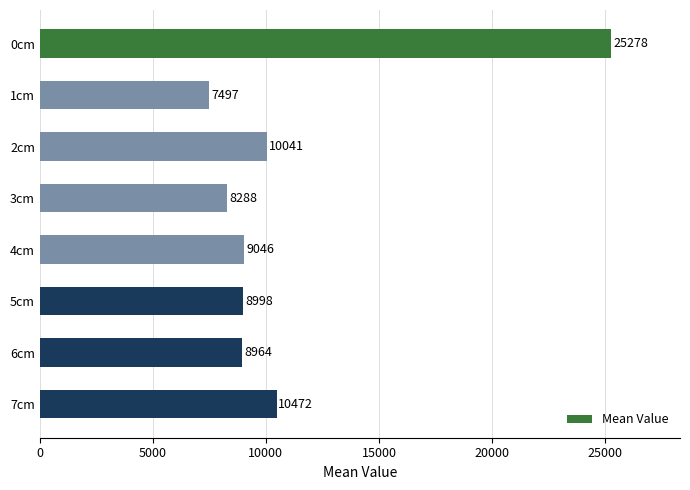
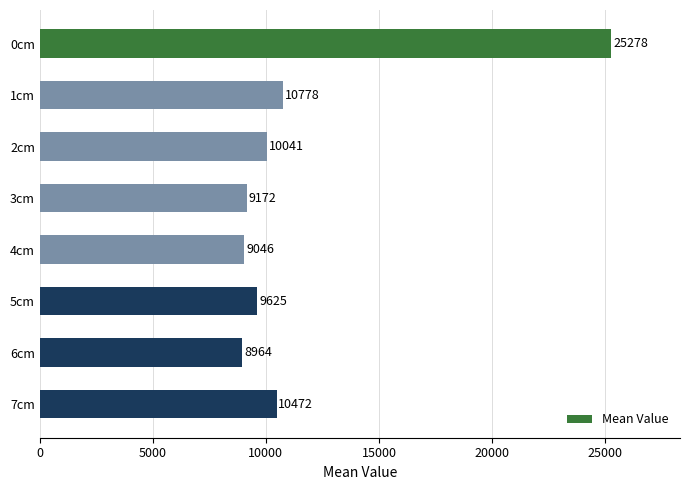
  {
    "0cm": 25278,
-   "1cm": 7497,
+   "1cm": 10778,
    "2cm": 10041,
-   "3cm": 8288,
+   "3cm": 9172,
    "4cm": 9046,
-   "5cm": 8998,
+   "5cm": 9625,
    "6cm": 8964,
    "7cm": 10472
  }
